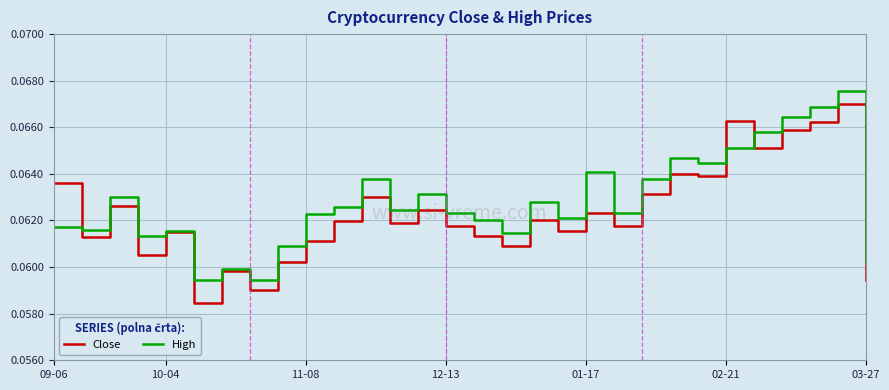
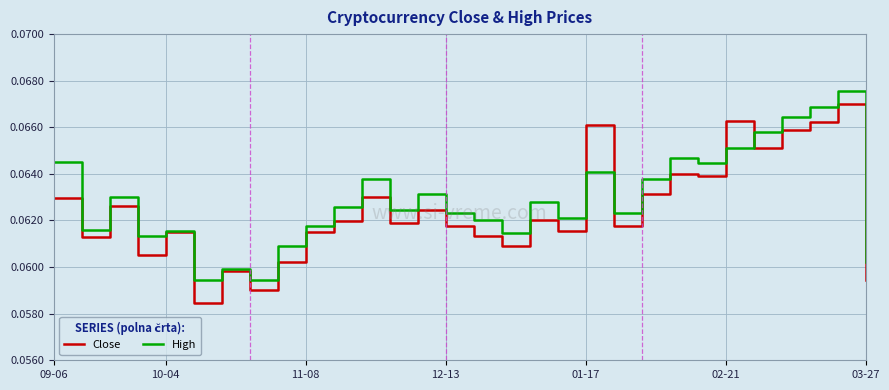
  {
    "Close": {
-     "09-06": 0.0636,
-     "11-08": 0.0611,
+     "09-06": 0.0630,
+     "11-08": 0.0615,
      "12-13": 0.0618,
-     "01-17": 0.0623,
+     "01-17": 0.0661,
      "02-21": 0.0663,
      "03-27": 0.0595
    },
    "High": {
-     "09-06": 0.0617,
-     "11-08": 0.0623,
+     "09-06": 0.0645,
+     "11-08": 0.0618,
      "12-13": 0.0623,
      "01-17": 0.0641,
      "02-21": 0.0651,
      "03-27": 0.0602
    }
  }
